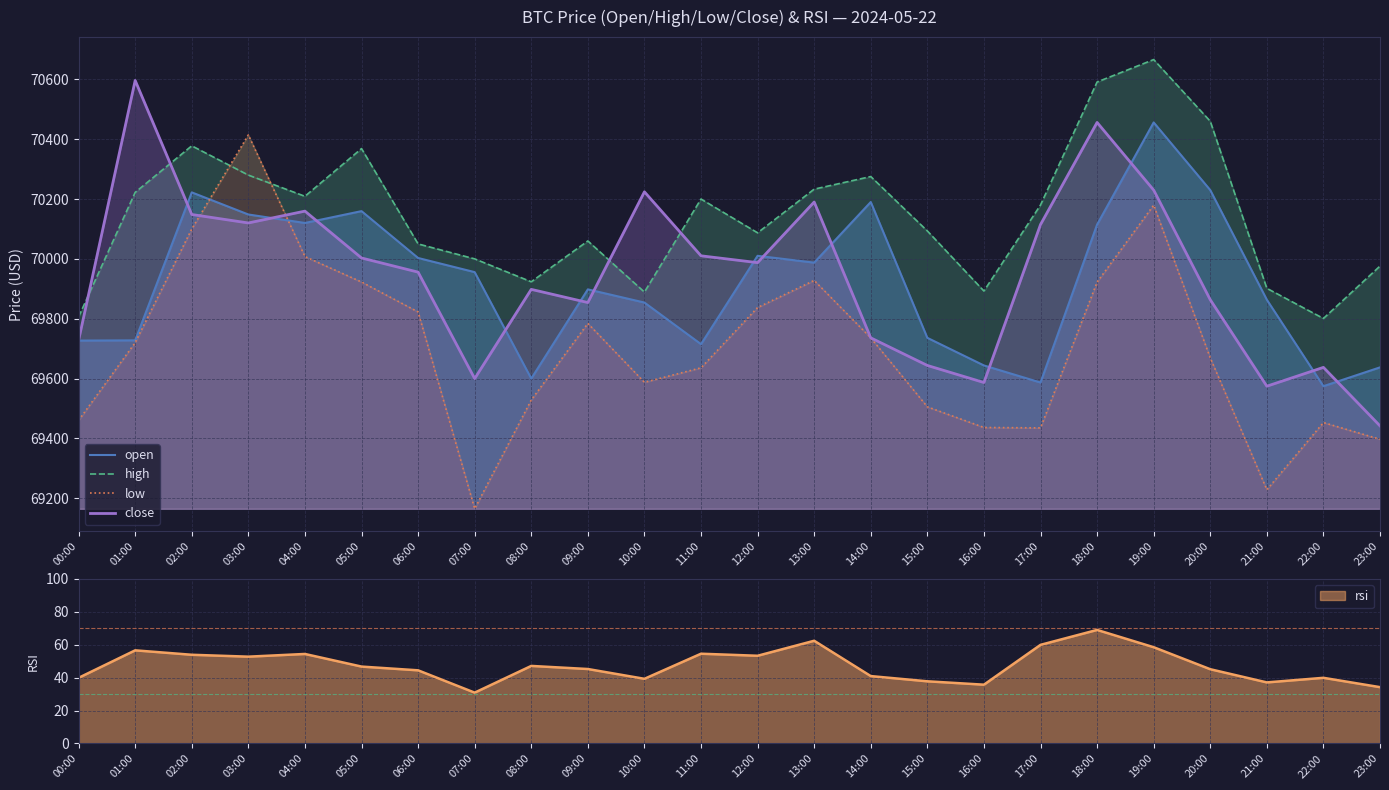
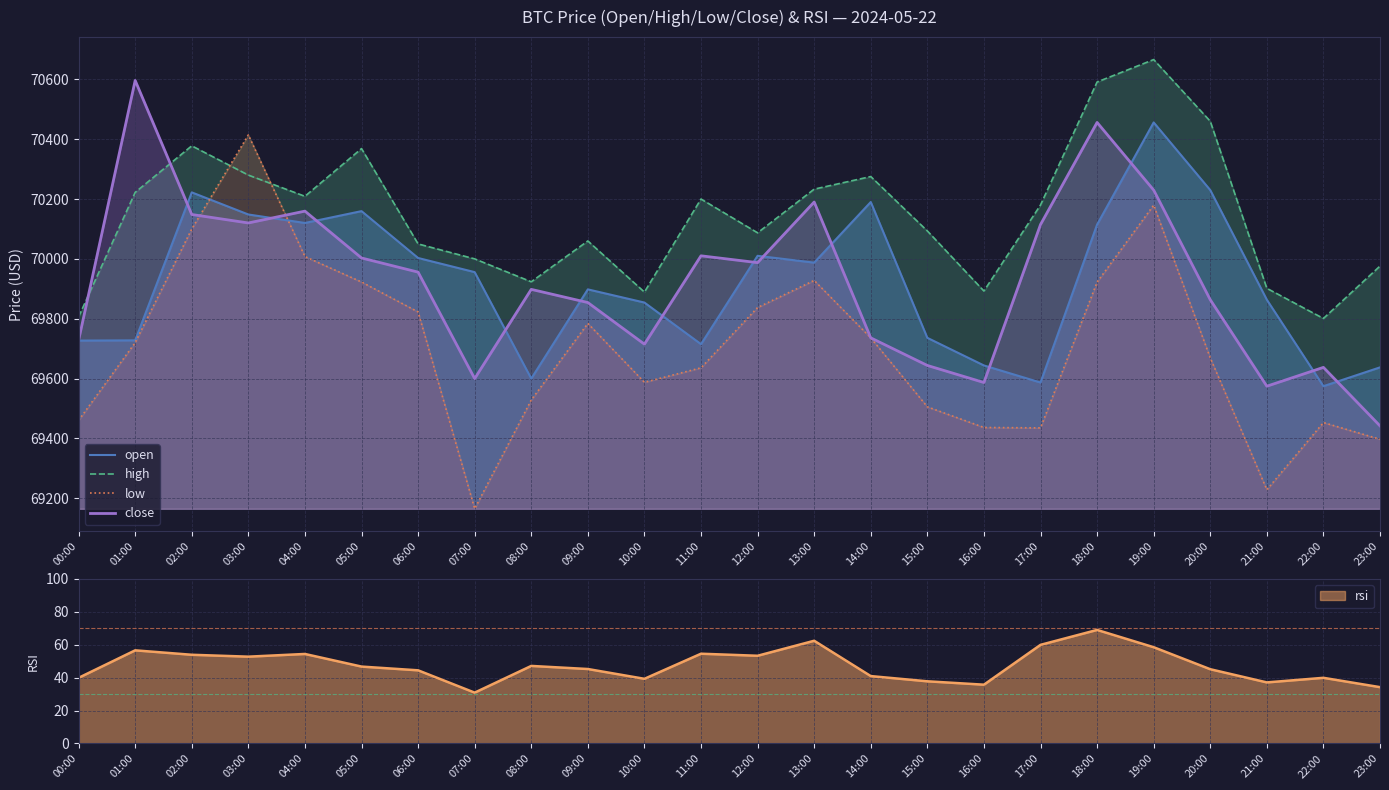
  {
    "BTC Price (Open/High/Low/Close) & RSI — 2024-05-22": {
      "open": {
        "02:00": 70220,
        "03:00": 70150,
        "04:00": 70120,
        "05:00": 70160,
        "06:00": 70000,
        "07:00": 69960,
        "08:00": 69600,
        "09:00": 69900,
        "10:00": 69850,
        "11:00": 69720,
        "12:00": 70010,
        "13:00": 69990,
        "14:00": 70190,
        "15:00": 69740,
        "16:00": 69640,
        "17:00": 69590,
        "18:00": 70110,
        "19:00": 70460,
        "20:00": 70230,
        "21:00": 69860,
        "22:00": 69570,
        "23:00": 69640
      },
      "low": {
        "00:00": 69460,
        "02:00": 70100,
        "04:00": 70010,
        "05:00": 69920,
        "06:00": 69820,
        "07:00": 69170,
        "08:00": 69530,
        "09:00": 69780,
        "10:00": 69590,
        "11:00": 69640,
        "12:00": 69840,
        "13:00": 69930,
        "15:00": 69510,
        "16:00": 69440,
        "17:00": 69440,
        "18:00": 69920,
        "19:00": 70180,
        "20:00": 69670,
        "21:00": 69230,
        "22:00": 69450,
        "23:00": 69400
      },
      "close": {
        "01:00": 70600,
        "02:00": 70150,
        "03:00": 70120,
        "04:00": 70160,
        "05:00": 70000,
        "06:00": 69960,
        "07:00": 69600,
        "08:00": 69900,
        "09:00": 69850,
-       "10:00": 70220,
+       "10:00": 69720,
        "11:00": 70010,
        "12:00": 69990,
        "13:00": 70190,
        "15:00": 69640,
        "16:00": 69590,
        "17:00": 70110,
        "18:00": 70460,
        "19:00": 70230,
        "20:00": 69860,
        "21:00": 69570,
        "22:00": 69640,
        "23:00": 69440
      }
    }
  }
